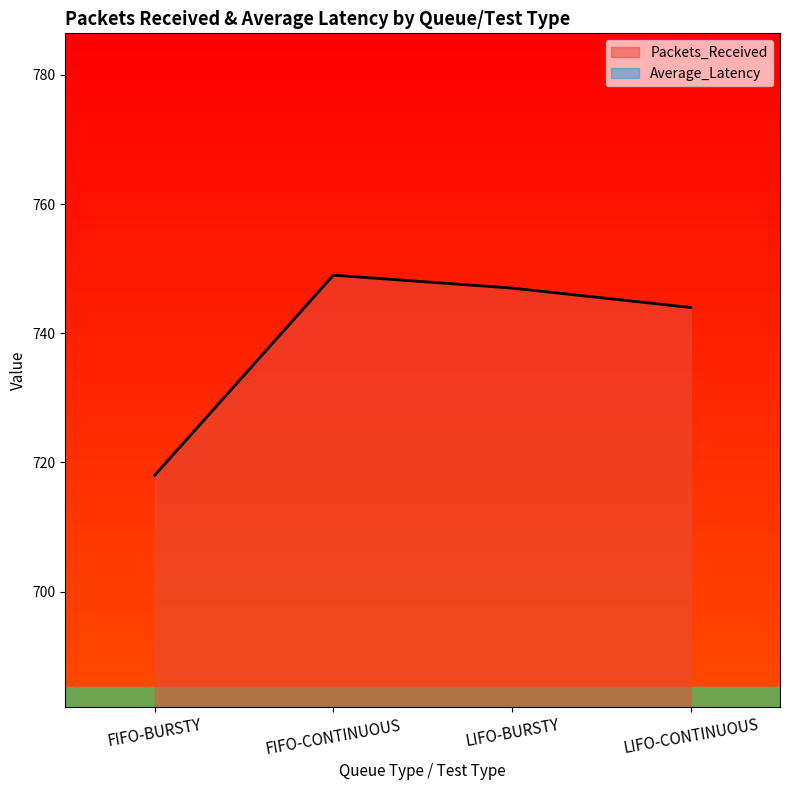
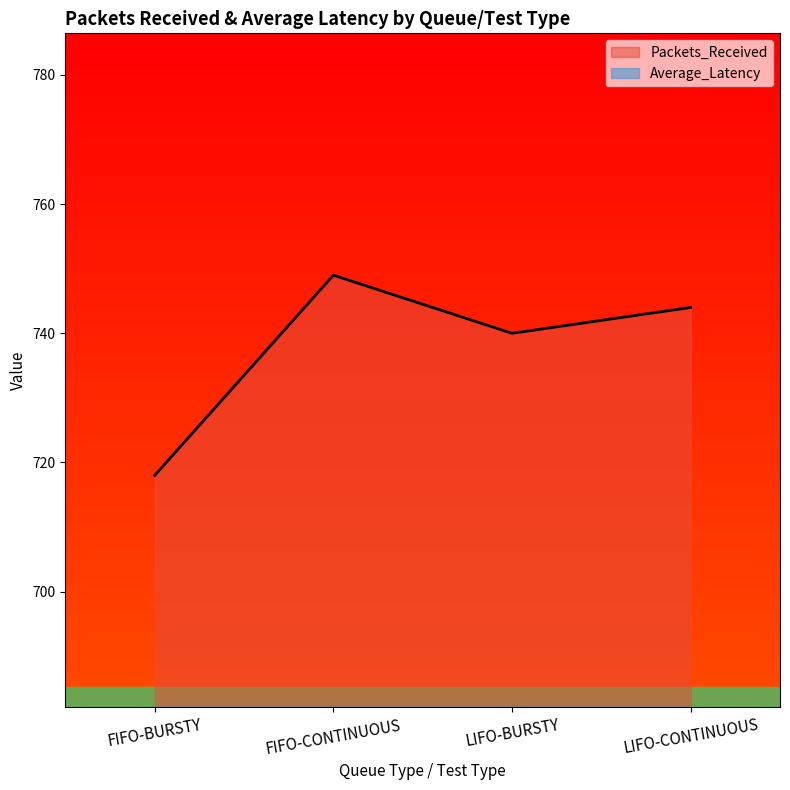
  {
    "Packets_Received": {
      "FIFO-BURSTY": 718,
      "FIFO-CONTINUOUS": 749,
-     "LIFO-BURSTY": 747,
+     "LIFO-BURSTY": 740,
      "LIFO-CONTINUOUS": 744
    }
  }
